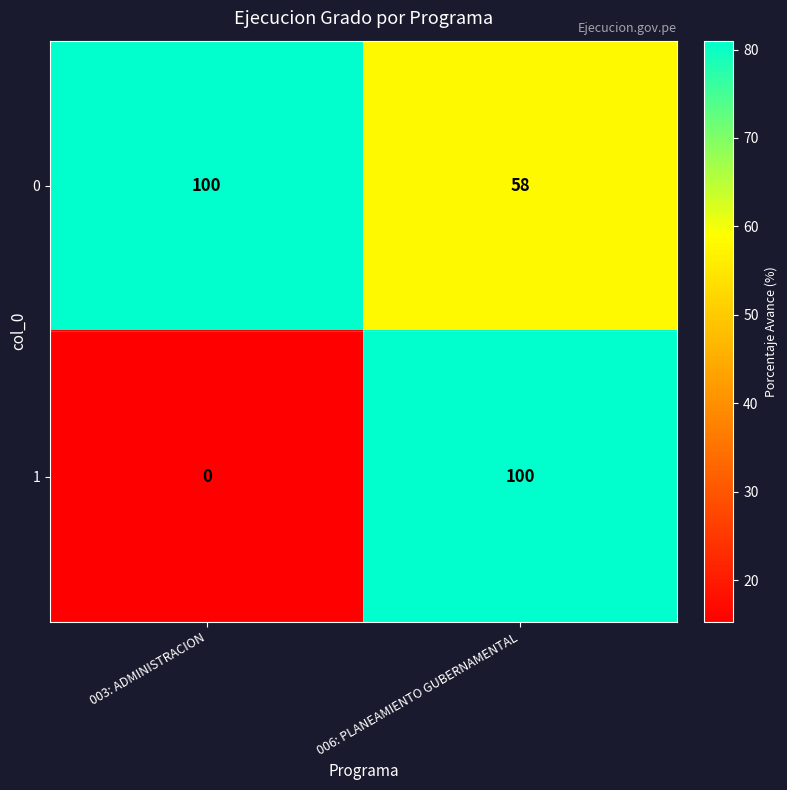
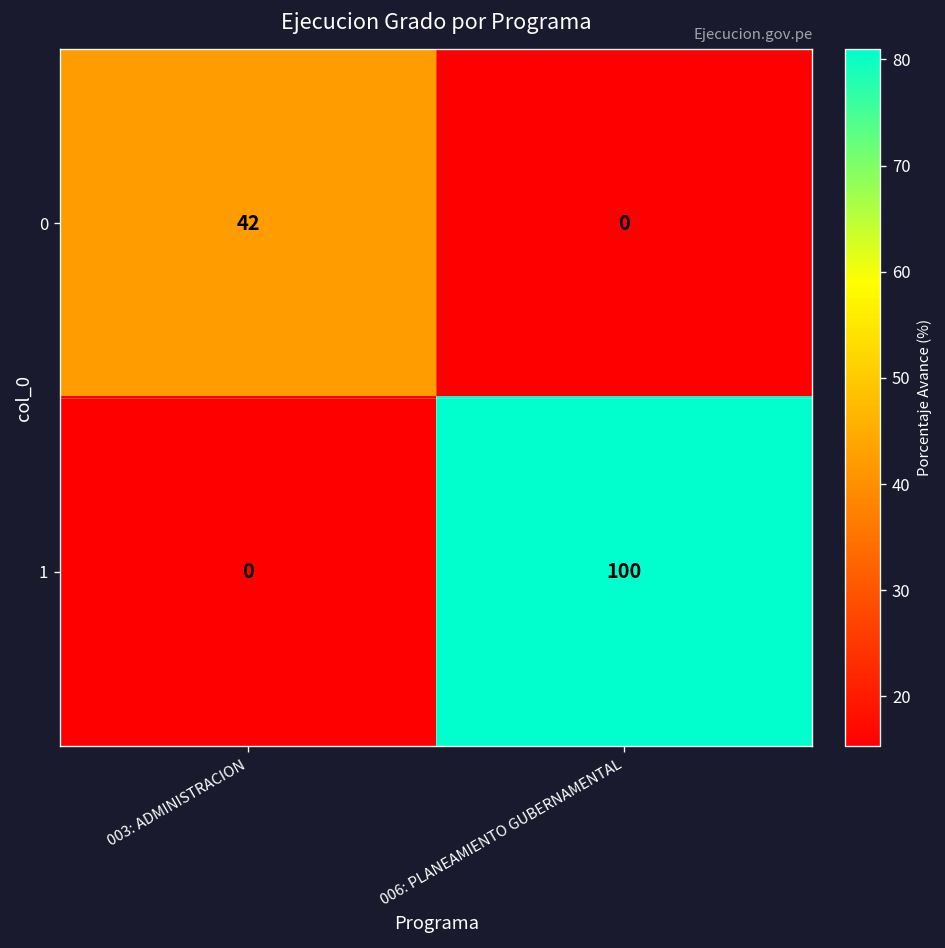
  {
    "0": {
-     "003: ADMINISTRACION": 100,
-     "006: PLANEAMIENTO GUBERNAMENTAL": 58
+     "003: ADMINISTRACION": 42,
+     "006: PLANEAMIENTO GUBERNAMENTAL": 0
    },
    "1": {
      "003: ADMINISTRACION": 0,
      "006: PLANEAMIENTO GUBERNAMENTAL": 100
    }
  }
